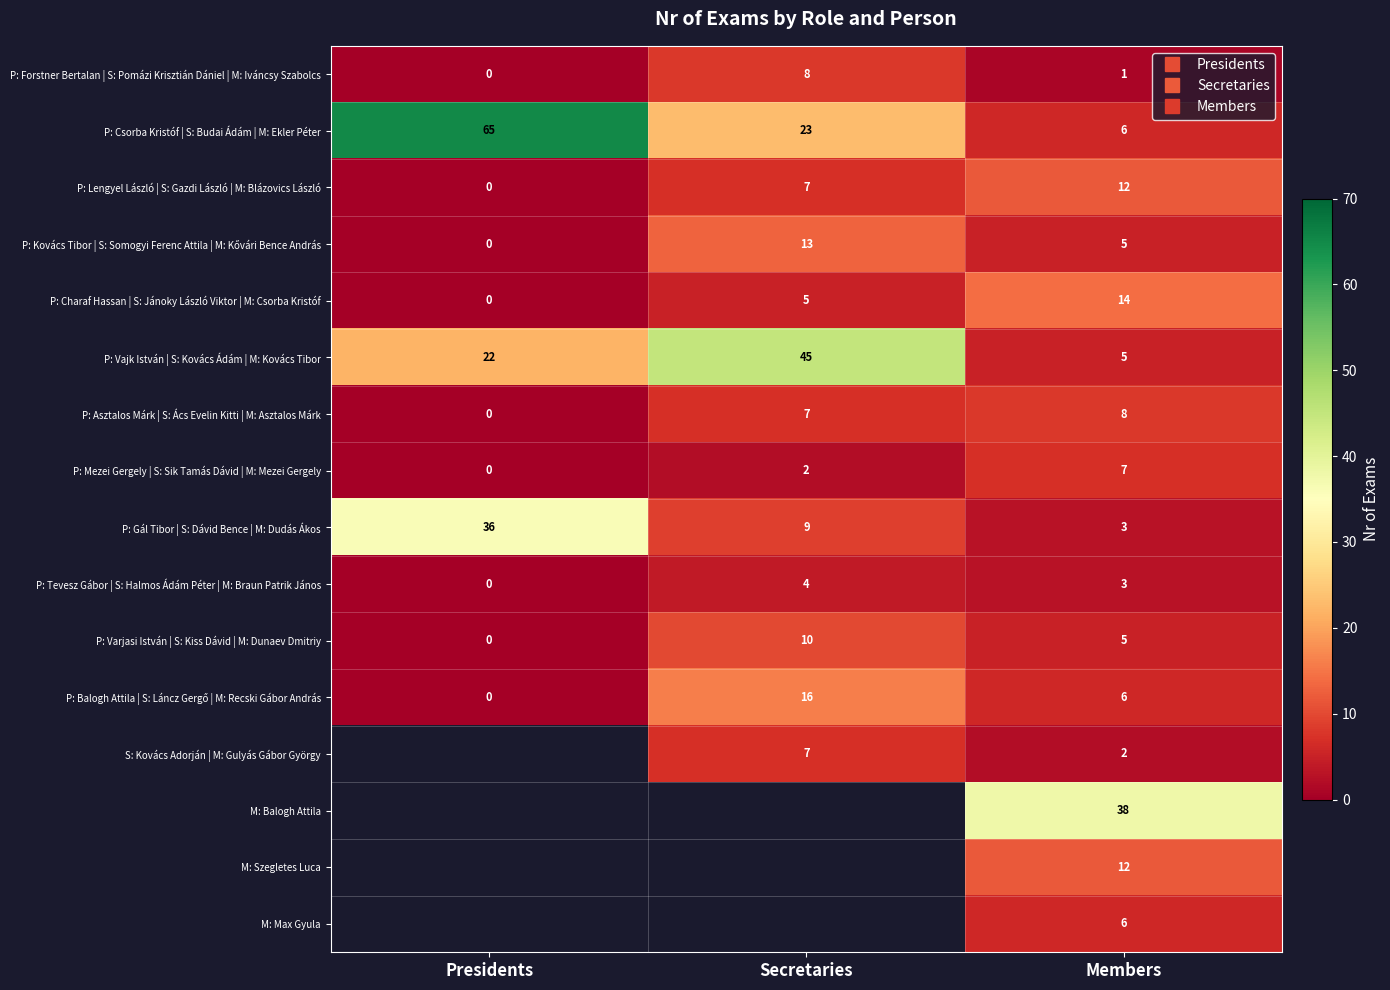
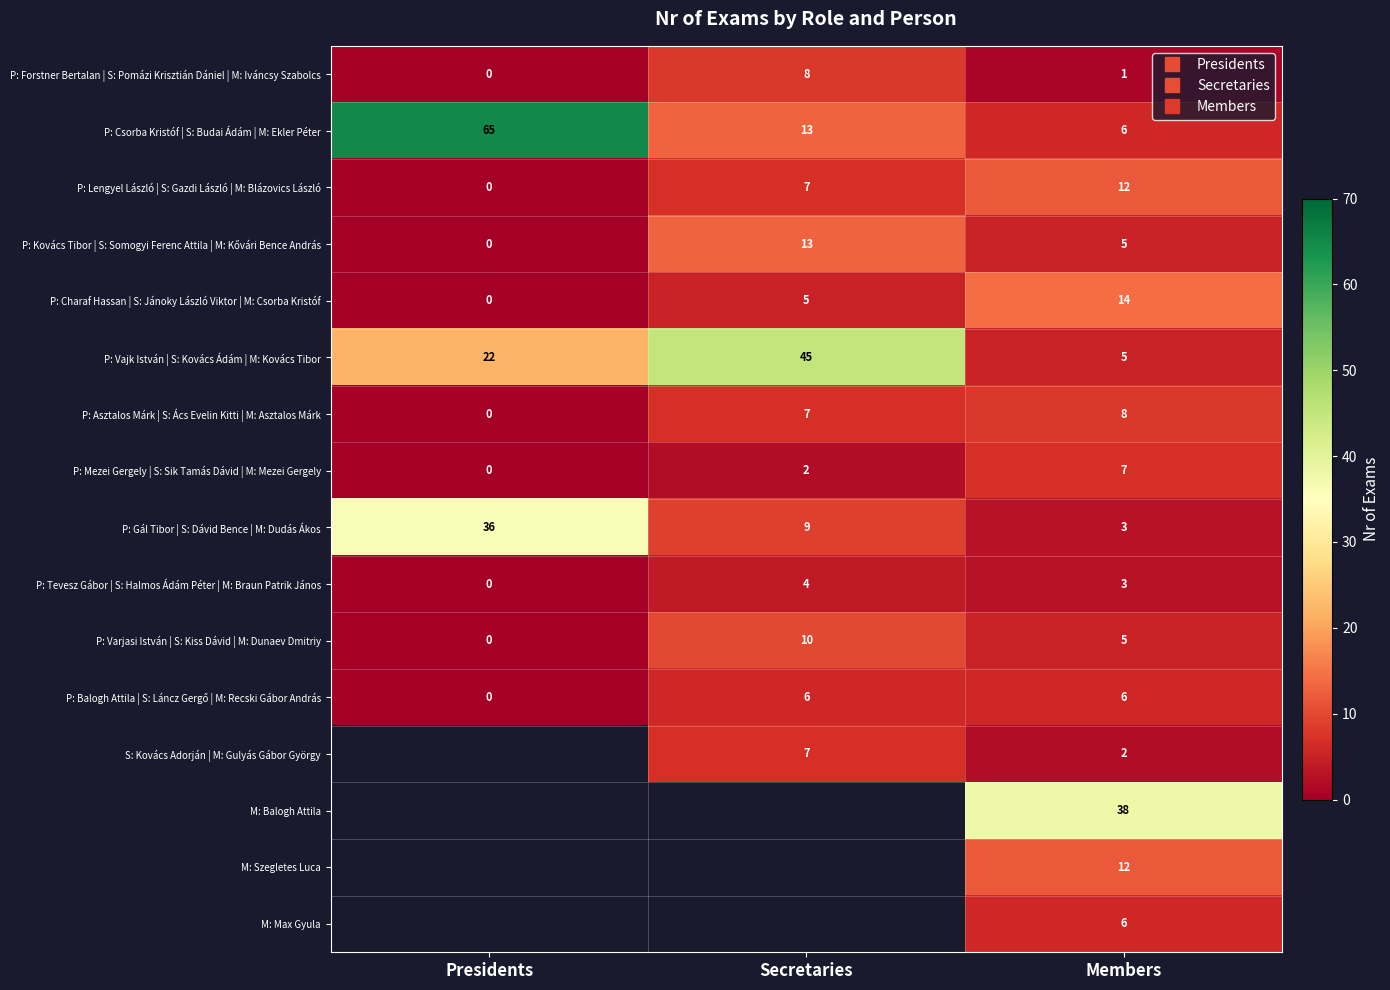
  {
    "P: Forstner Bertalan | S: Pomázi Krisztián Dániel | M: Iváncsy Szabolcs": {
      "Presidents": 0,
      "Secretaries": 8,
      "Members": 1
    },
    "P: Csorba Kristóf | S: Budai Ádám | M: Ekler Péter": {
      "Presidents": 65,
-     "Secretaries": 23,
+     "Secretaries": 13,
      "Members": 6
    },
    "P: Lengyel László | S: Gazdi László | M: Blázovics László": {
      "Presidents": 0,
      "Secretaries": 7,
      "Members": 12
    },
    "P: Kovács Tibor | S: Somogyi Ferenc Attila | M: Kővári Bence András": {
      "Presidents": 0,
      "Secretaries": 13,
      "Members": 5
    },
    "P: Charaf Hassan | S: Jánoky László Viktor | M: Csorba Kristóf": {
      "Presidents": 0,
      "Secretaries": 5,
      "Members": 14
    },
    "P: Vajk István | S: Kovács Ádám | M: Kovács Tibor": {
      "Presidents": 22,
      "Secretaries": 45,
      "Members": 5
    },
    "P: Asztalos Márk | S: Ács Evelin Kitti | M: Asztalos Márk": {
      "Presidents": 0,
      "Secretaries": 7,
      "Members": 8
    },
    "P: Mezei Gergely | S: Sik Tamás Dávid | M: Mezei Gergely": {
      "Presidents": 0,
      "Secretaries": 2,
      "Members": 7
    },
    "P: Gál Tibor | S: Dávid Bence | M: Dudás Ákos": {
      "Presidents": 36,
      "Secretaries": 9,
      "Members": 3
    },
    "P: Tevesz Gábor | S: Halmos Ádám Péter | M: Braun Patrik János": {
      "Presidents": 0,
      "Secretaries": 4,
      "Members": 3
    },
    "P: Varjasi István | S: Kiss Dávid | M: Dunaev Dmitriy": {
      "Presidents": 0,
      "Secretaries": 10,
      "Members": 5
    },
    "P: Balogh Attila | S: Láncz Gergő | M: Recski Gábor András": {
      "Presidents": 0,
-     "Secretaries": 16,
+     "Secretaries": 6,
      "Members": 6
    },
    "S: Kovács Adorján | M: Gulyás Gábor György": {
      "Secretaries": 7,
      "Members": 2
    },
    "M: Balogh Attila": {
      "Members": 38
    },
    "M: Szegletes Luca": {
      "Members": 12
    },
    "M: Max Gyula": {
      "Members": 6
    }
  }
